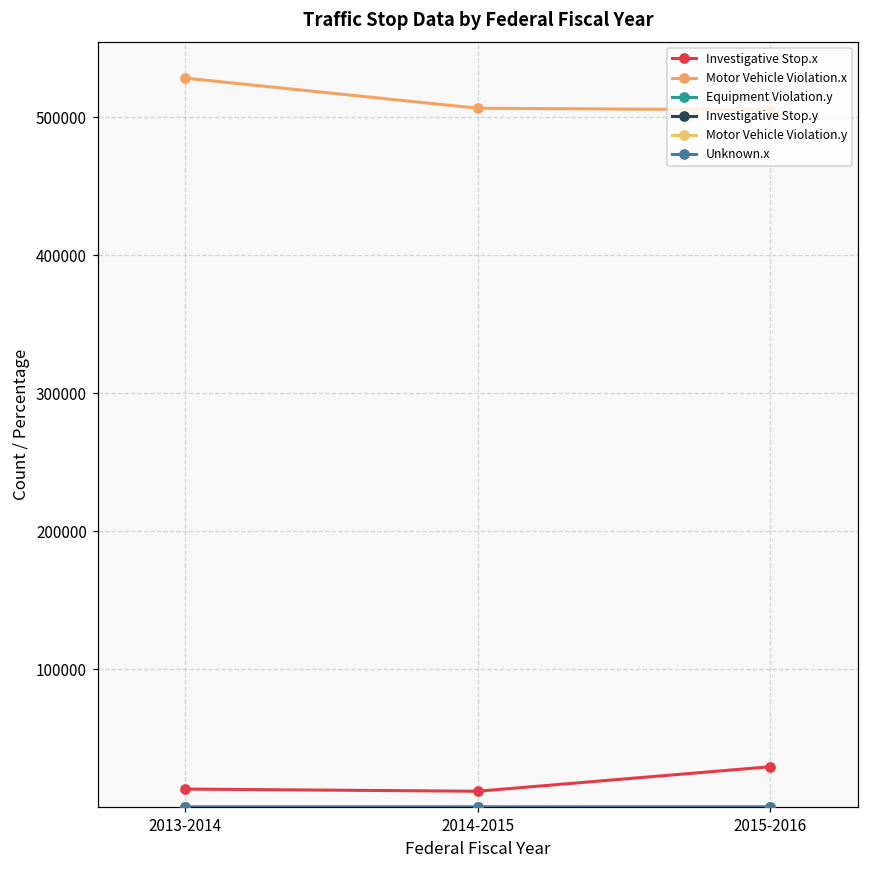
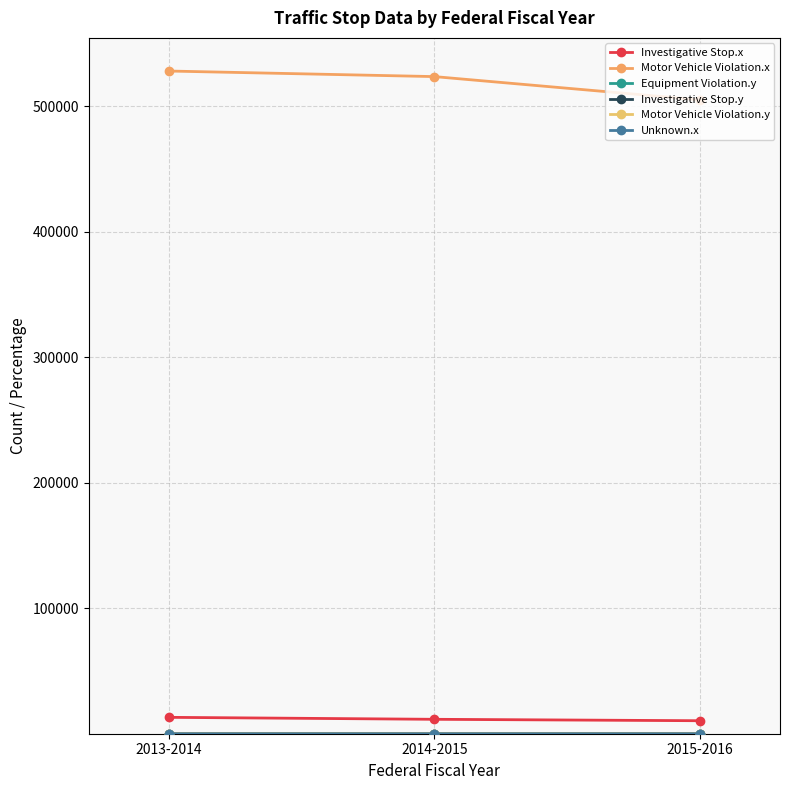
  {
    "Investigative Stop.x": {
      "2013-2014": 13000,
      "2014-2015": 11000,
-     "2015-2016": 29000
+     "2015-2016": 10000
    },
    "Motor Vehicle Violation.x": {
      "2013-2014": 528000,
-     "2014-2015": 506000
+     "2014-2015": 524000
    },
    "Unknown.x": {
      "2013-2014": 0,
      "2014-2015": 0,
      "2015-2016": 0
    }
  }
